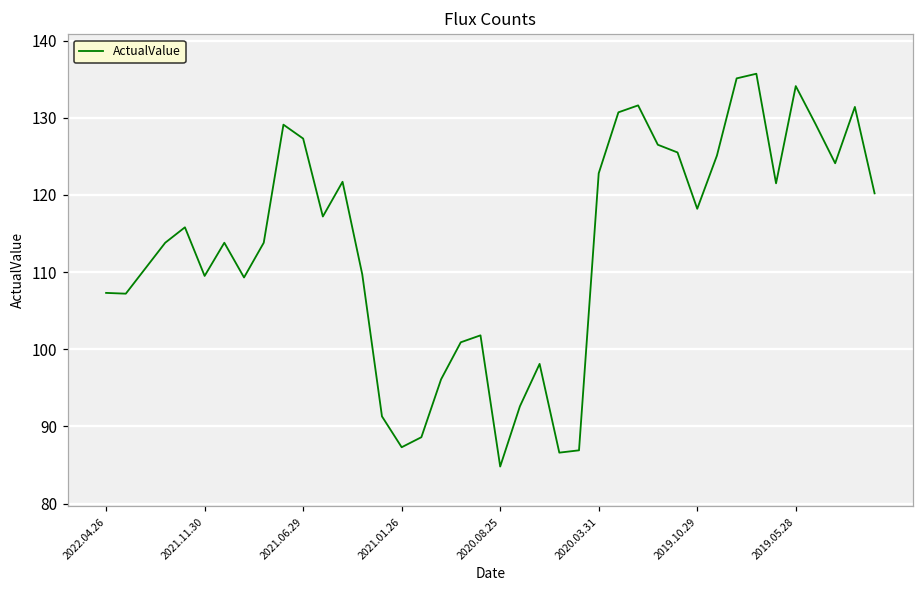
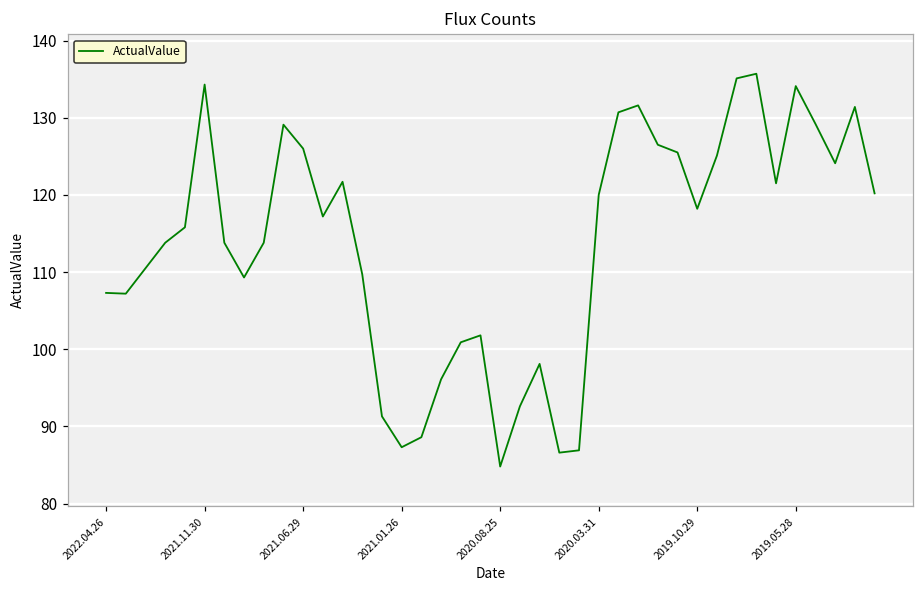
  {
    "2022.04.26": 107,
-   "2021.11.30": 110,
-   "2021.06.29": 127,
+   "2021.11.30": 134,
+   "2021.06.29": 126,
    "2021.01.26": 87,
    "2020.08.25": 85,
-   "2020.03.31": 123,
+   "2020.03.31": 120,
    "2019.10.29": 118,
    "2019.05.28": 134
  }
